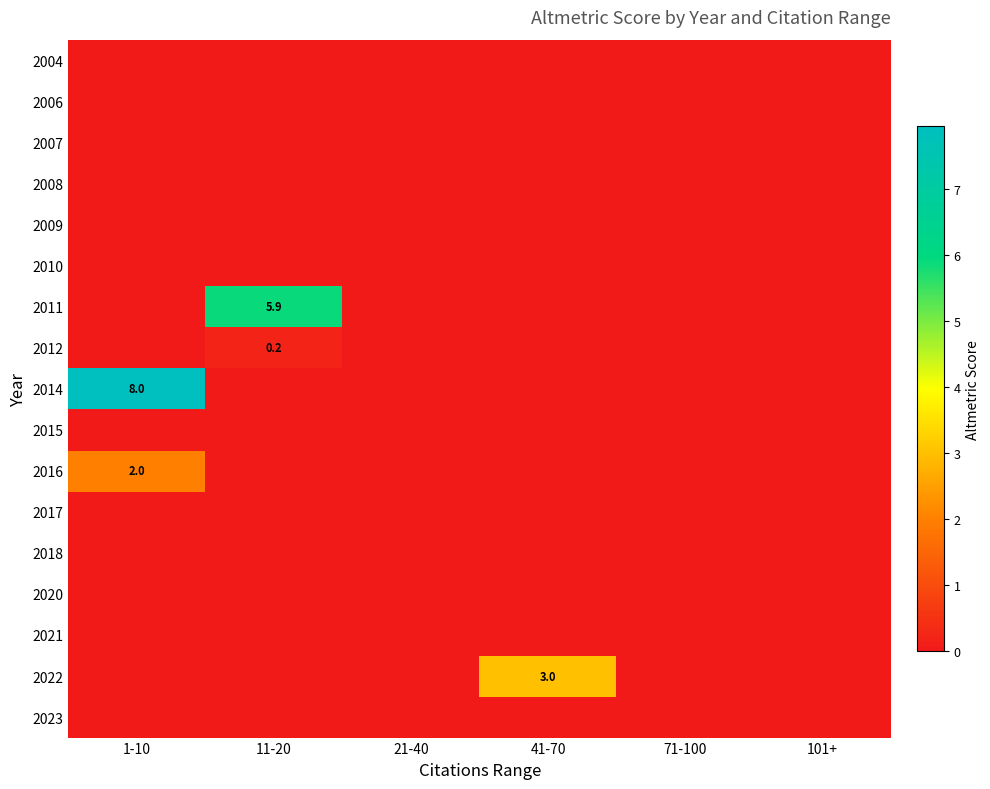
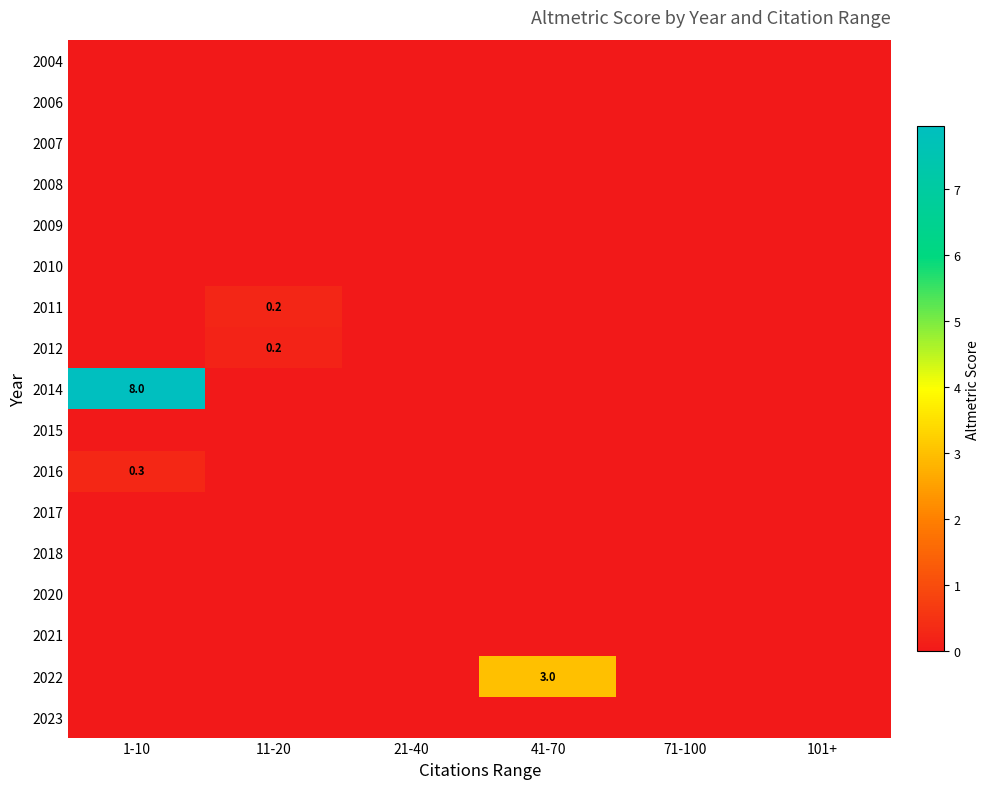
  {
    "2011": {
-     "11-20": 5.9
+     "11-20": 0.2
    },
    "2012": {
      "11-20": 0.2
    },
    "2014": {
      "1-10": 8.0
    },
    "2016": {
-     "1-10": 2.0
+     "1-10": 0.3
    },
    "2022": {
      "41-70": 3.0
    }
  }
